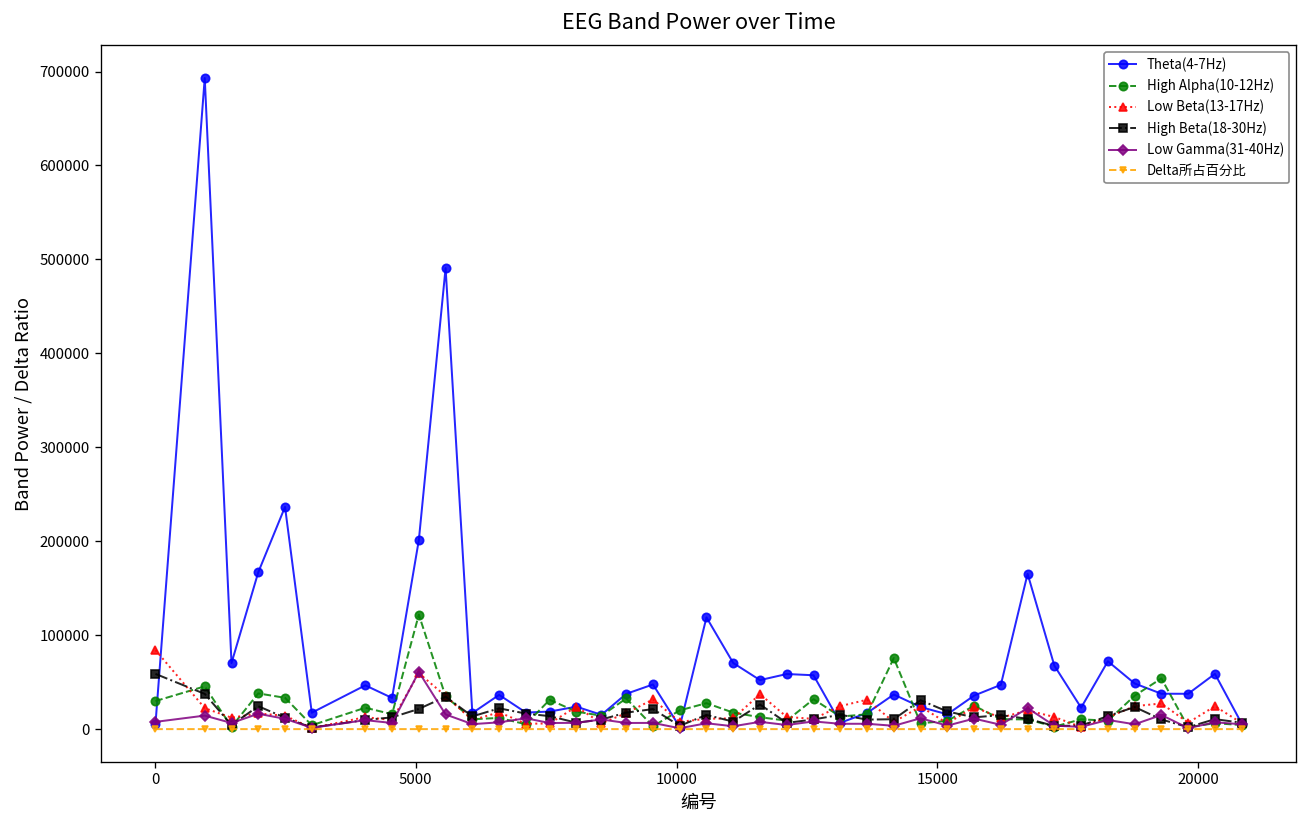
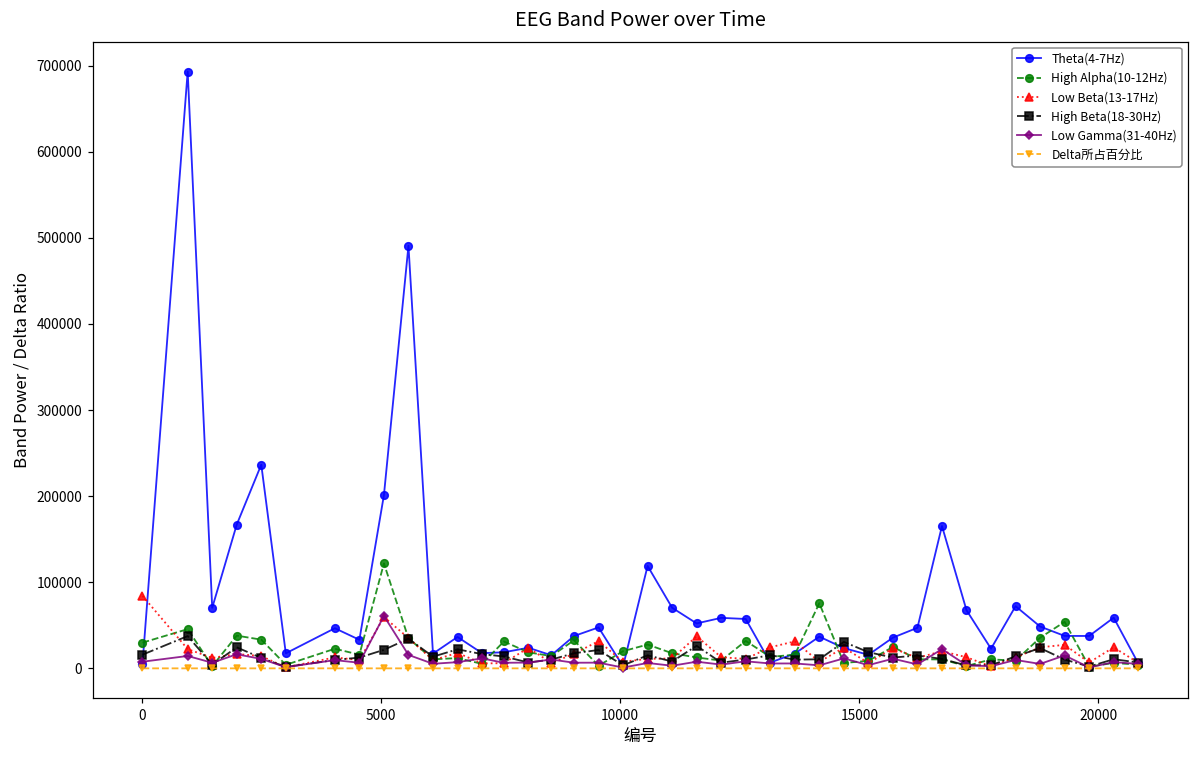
  {
    "High Alpha(10-12Hz)": {
      "0": 30000
    },
    "Low Beta(13-17Hz)": {
      "0": 80000
    },
    "High Beta(18-30Hz)": {
-     "0": 60000
+     "0": 20000
    },
    "Delta所占百分比": {
      "0": 0
    }
  }
